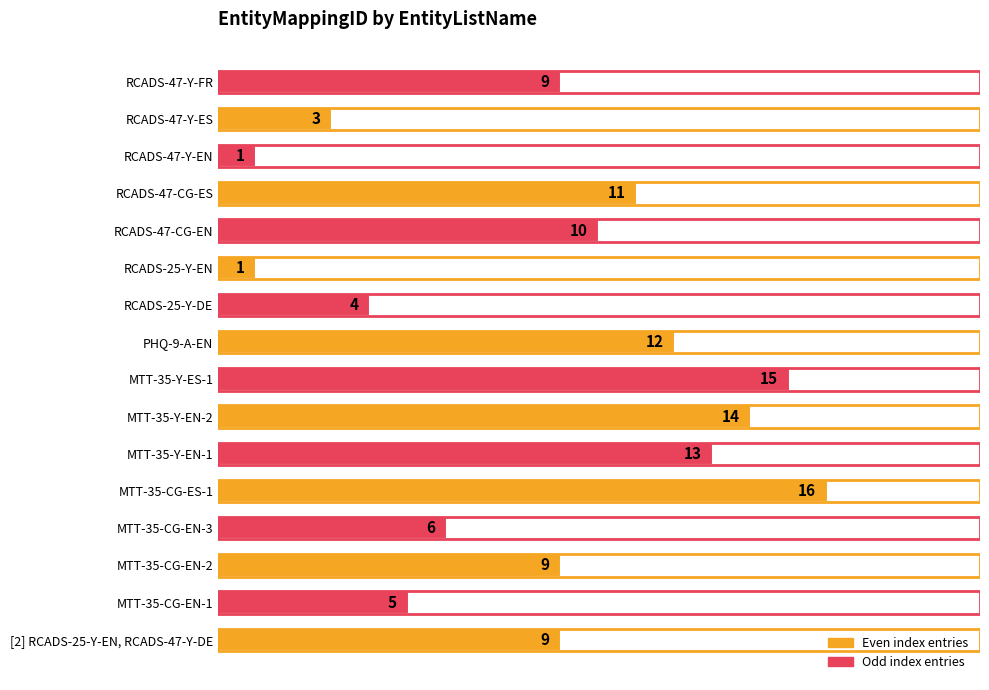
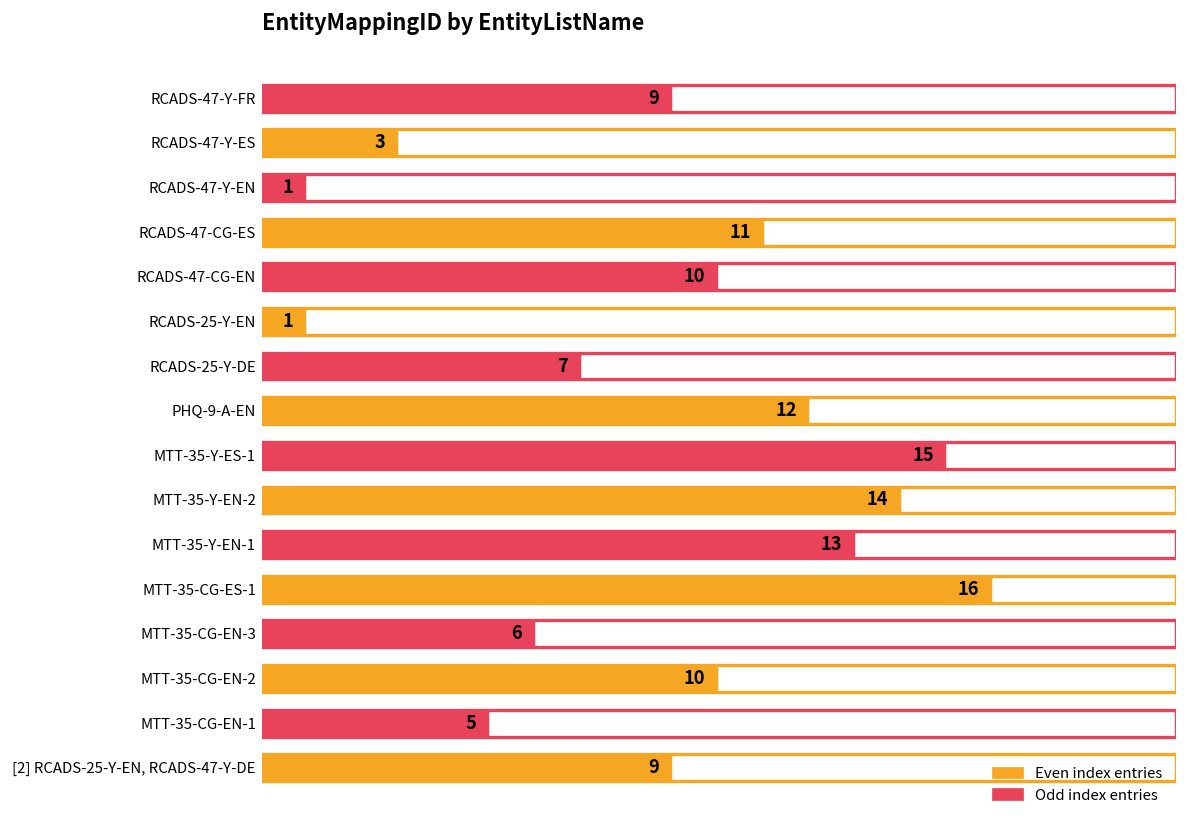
  {
    "RCADS-47-Y-FR": 9,
    "RCADS-47-Y-ES": 3,
    "RCADS-47-Y-EN": 1,
    "RCADS-47-CG-ES": 11,
    "RCADS-47-CG-EN": 10,
    "RCADS-25-Y-EN": 1,
-   "RCADS-25-Y-DE": 4,
+   "RCADS-25-Y-DE": 7,
    "PHQ-9-A-EN": 12,
    "MTT-35-Y-ES-1": 15,
    "MTT-35-Y-EN-2": 14,
    "MTT-35-Y-EN-1": 13,
    "MTT-35-CG-ES-1": 16,
    "MTT-35-CG-EN-3": 6,
-   "MTT-35-CG-EN-2": 9,
+   "MTT-35-CG-EN-2": 10,
    "MTT-35-CG-EN-1": 5,
    "[2] RCADS-25-Y-EN, RCADS-47-Y-DE": 9
  }
